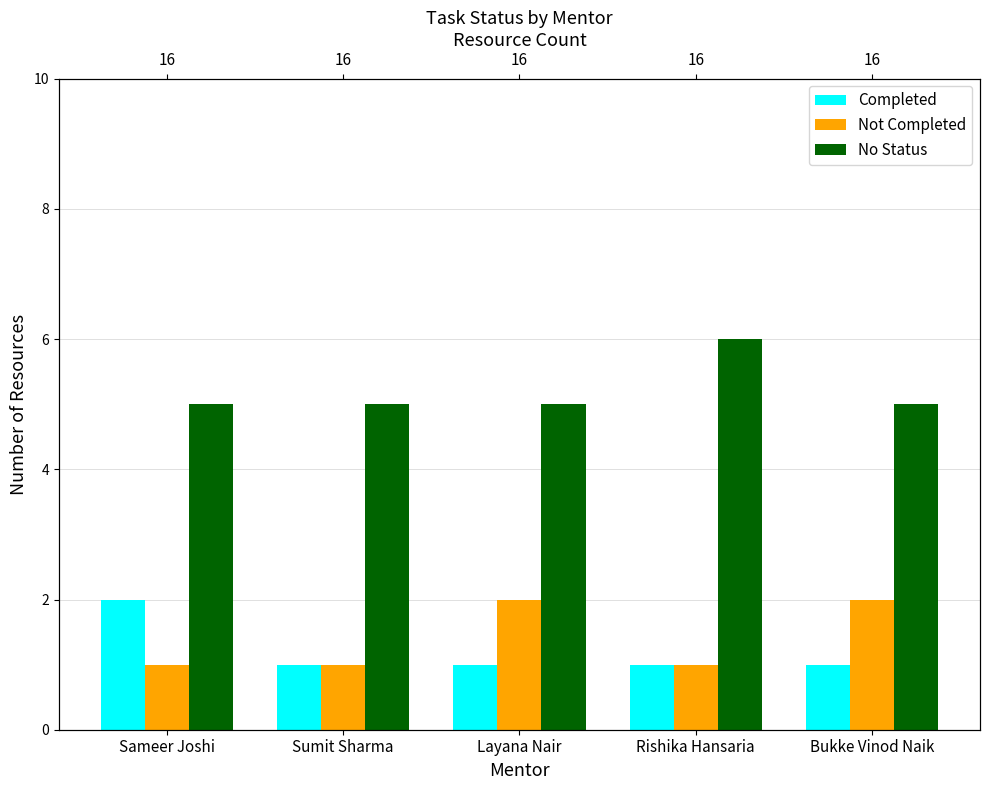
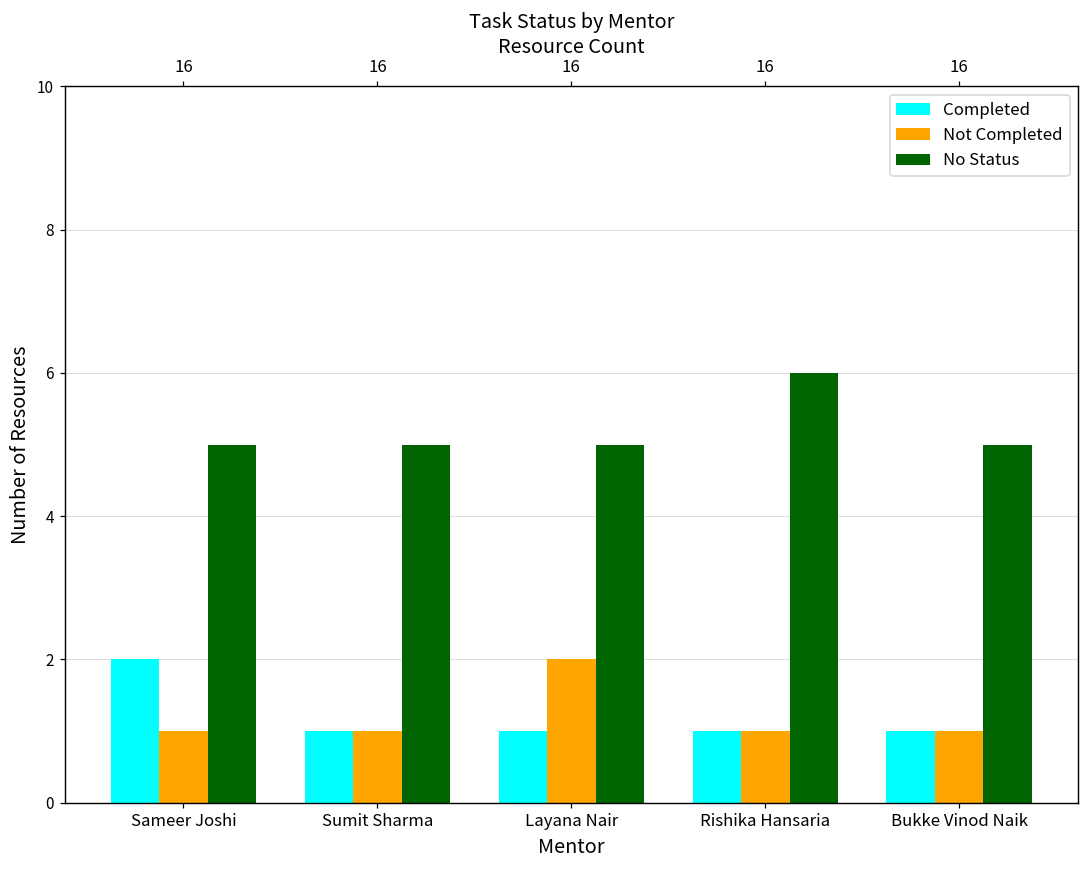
  {
    "Not Completed": {
      "Sameer Joshi": 1,
      "Sumit Sharma": 1,
      "Layana Nair": 2,
      "Rishika Hansaria": 1,
-     "Bukke Vinod Naik": 2
+     "Bukke Vinod Naik": 1
    }
  }
